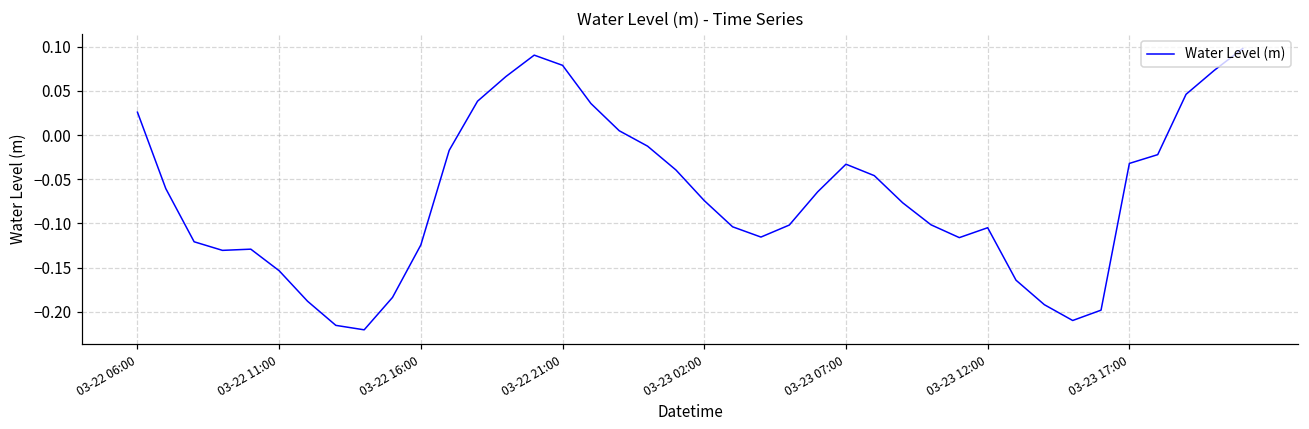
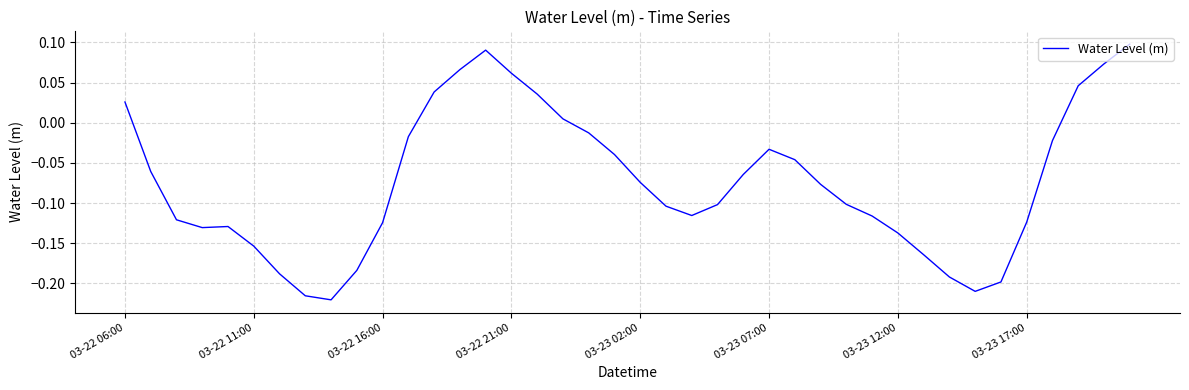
  {
    "03-22 06:00": 0.03,
    "03-22 11:00": -0.15,
    "03-22 16:00": -0.12,
-   "03-22 21:00": 0.08,
+   "03-22 21:00": 0.06,
    "03-23 02:00": -0.07,
    "03-23 07:00": -0.03,
-   "03-23 12:00": -0.10,
-   "03-23 17:00": -0.03
+   "03-23 12:00": -0.14,
+   "03-23 17:00": -0.12
  }
